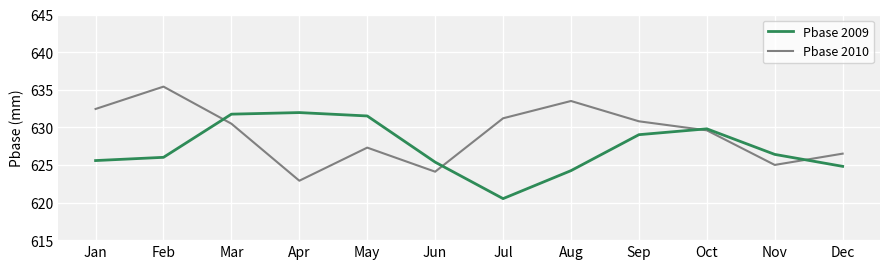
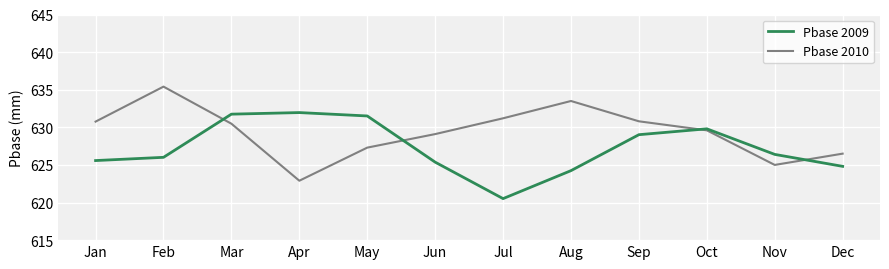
  {
    "Pbase 2009": {
      "Jan": 626,
      "Feb": 626,
      "Mar": 632,
      "Apr": 632,
      "May": 632,
      "Jun": 625,
      "Jul": 621,
      "Aug": 624,
      "Sep": 629,
      "Nov": 626,
      "Dec": 625
    },
    "Pbase 2010": {
-     "Jan": 632,
+     "Jan": 631,
      "Feb": 635,
      "Mar": 630,
      "Apr": 623,
      "May": 627,
-     "Jun": 624,
+     "Jun": 629,
      "Jul": 631,
      "Aug": 634,
      "Sep": 631,
      "Nov": 625,
      "Dec": 627
    }
  }
